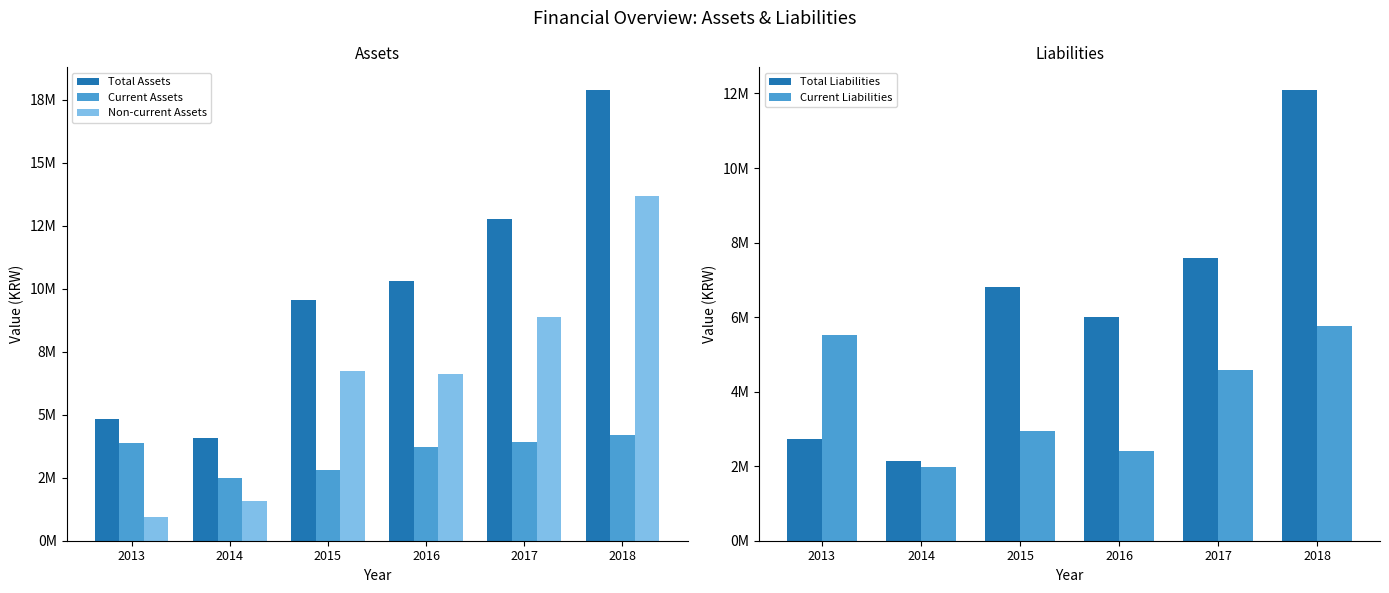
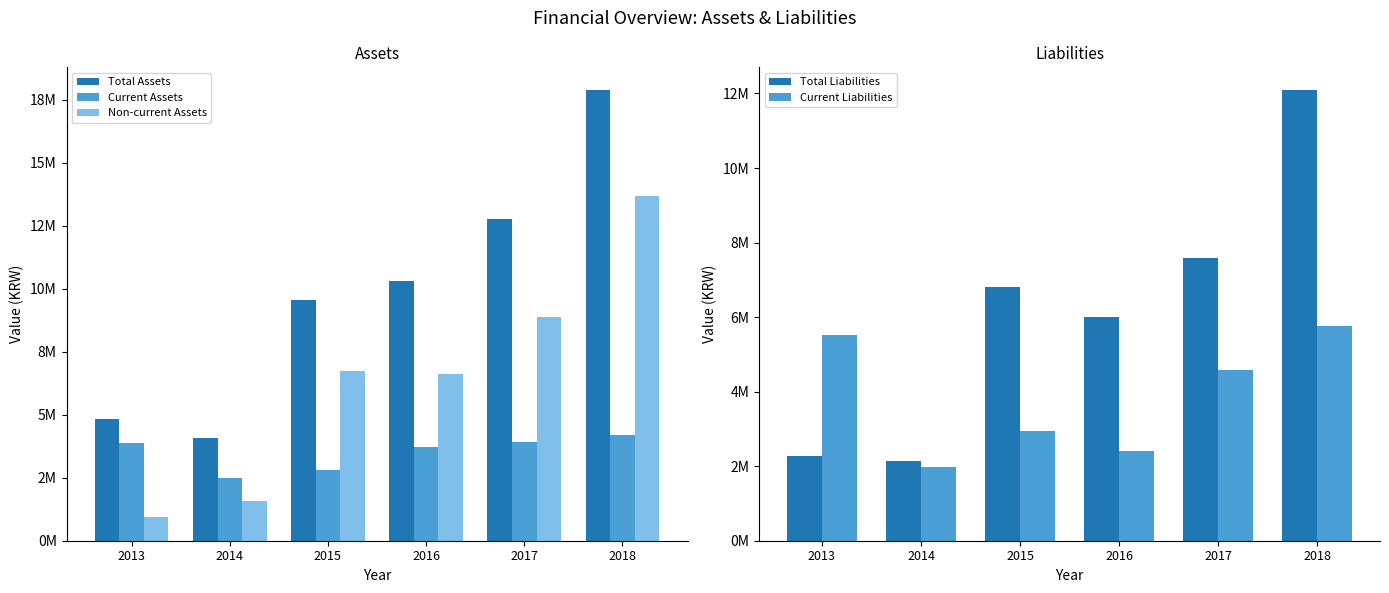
  {
    "Liabilities": {
      "Total Liabilities": {
-       "2013": 2700000,
+       "2013": 2300000,
        "2014": 2100000,
        "2015": 6800000,
        "2016": 6000000,
        "2017": 7600000,
        "2018": 12100000
      },
      "Current Liabilities": {
        "2013": 5500000,
        "2014": 2000000,
        "2015": 2900000,
        "2016": 2400000,
        "2017": 4600000,
        "2018": 5800000
      }
    }
  }
